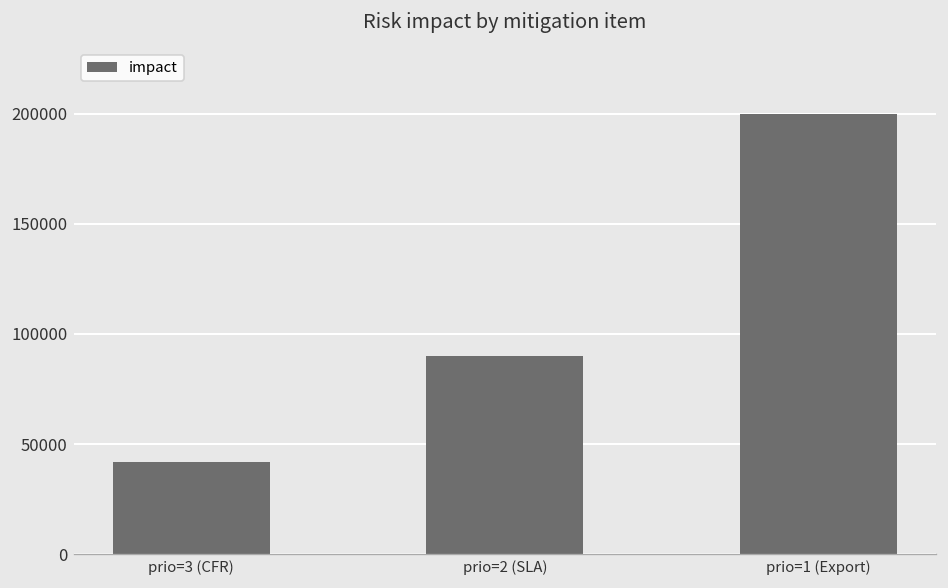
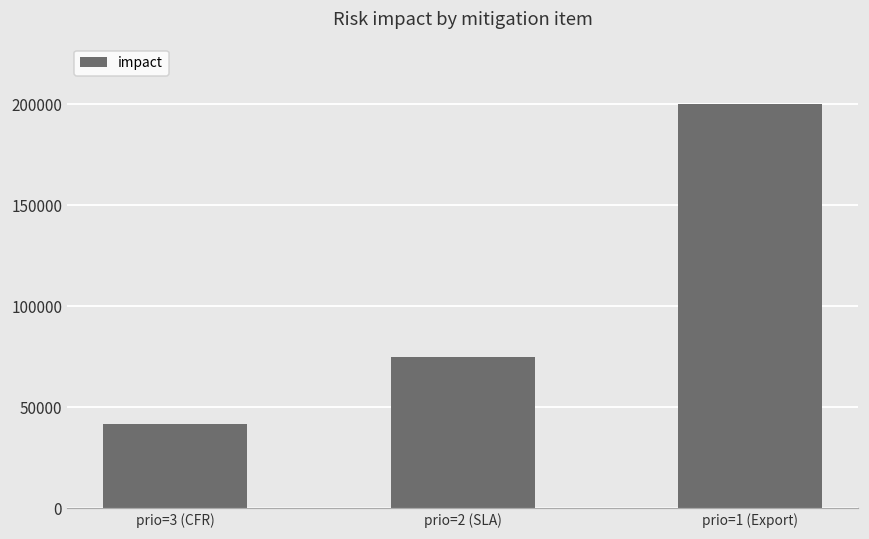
  {
    "prio=3 (CFR)": 42000,
-   "prio=2 (SLA)": 90000,
+   "prio=2 (SLA)": 75000,
    "prio=1 (Export)": 200000
  }
